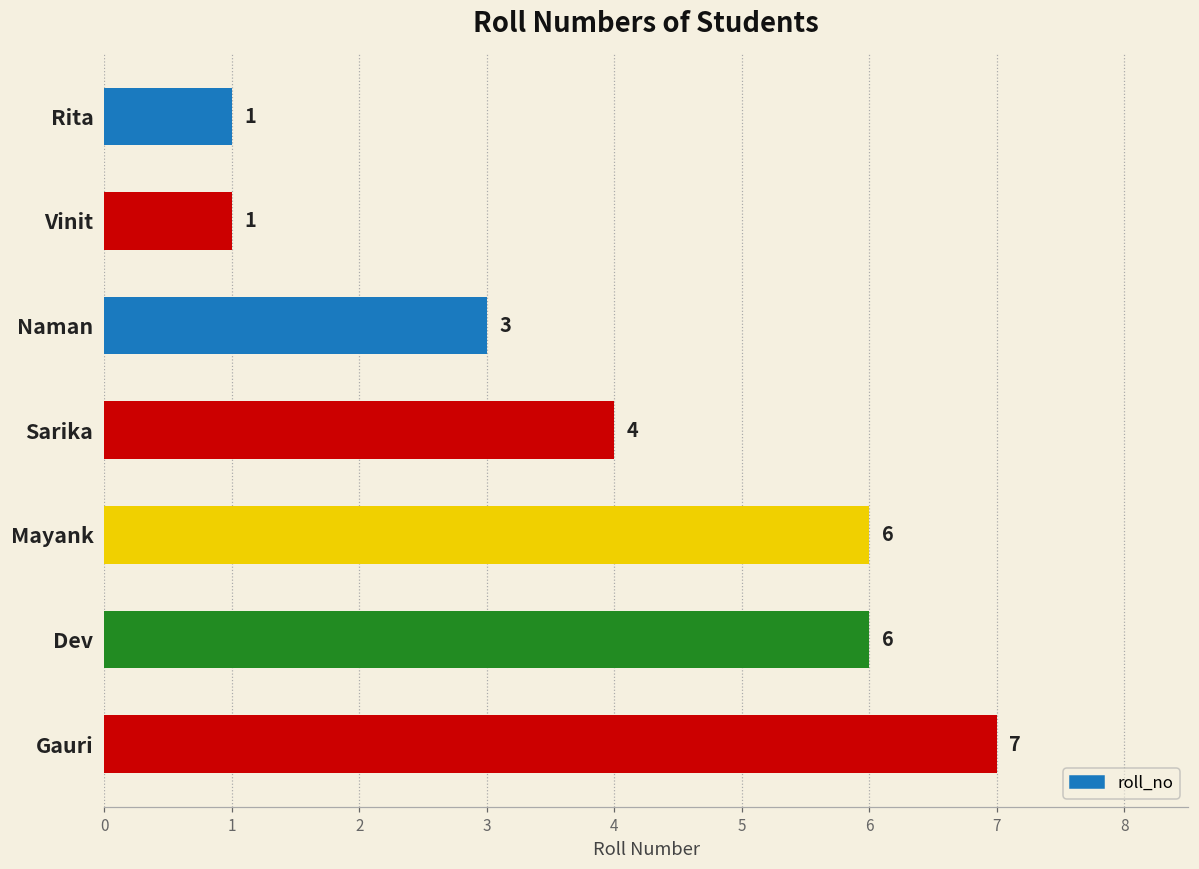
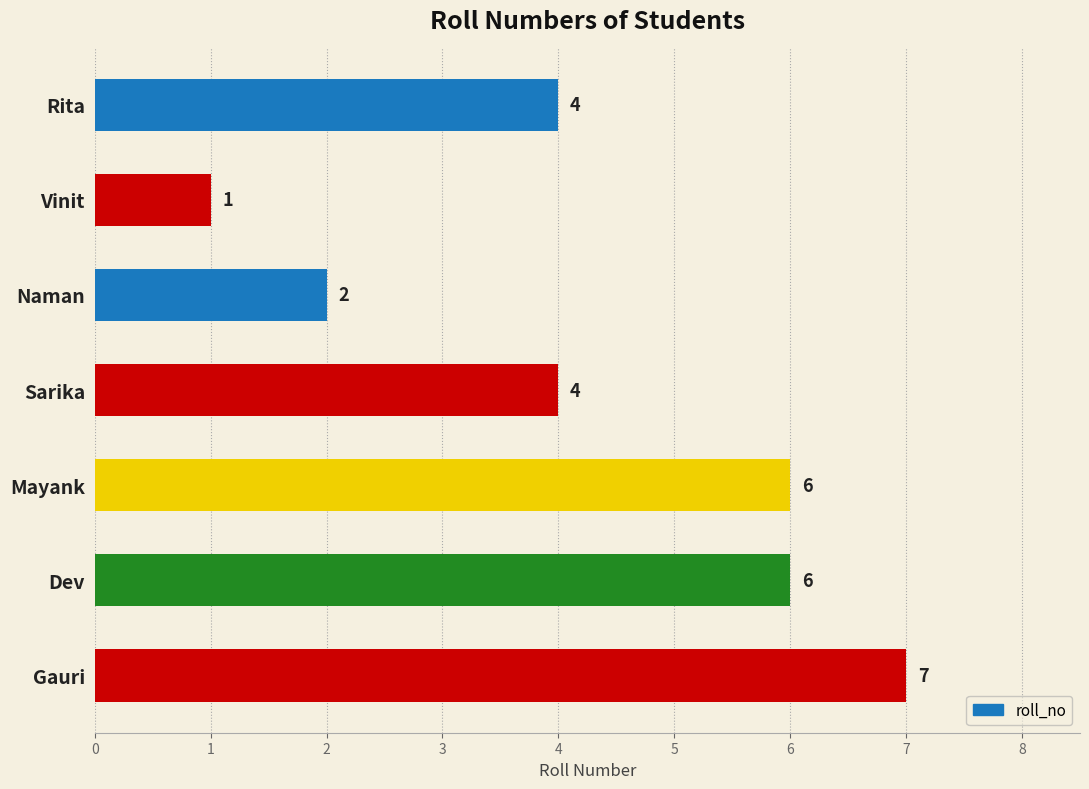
  {
-   "Rita": 1,
+   "Rita": 4,
    "Vinit": 1,
-   "Naman": 3,
+   "Naman": 2,
    "Sarika": 4,
    "Mayank": 6,
    "Dev": 6,
    "Gauri": 7
  }
